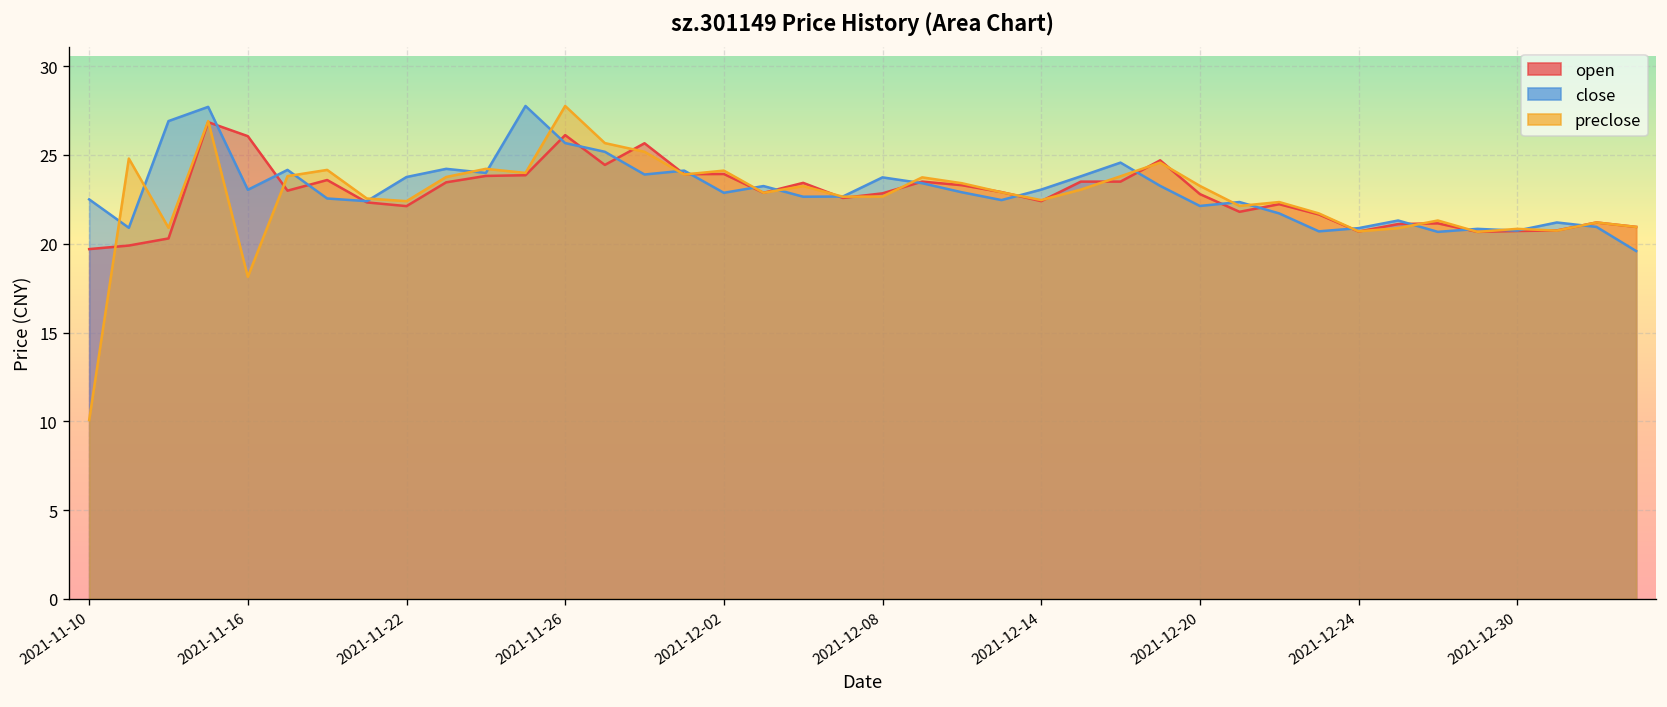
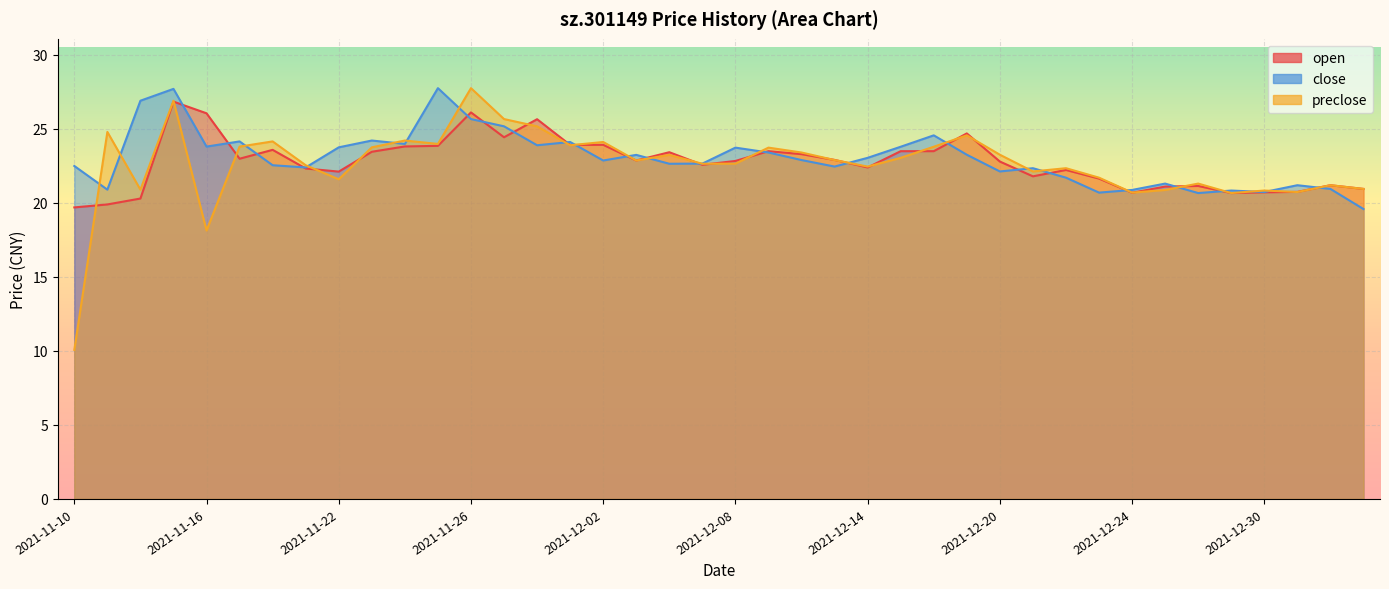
  {
    "open": {
      "2021-11-10": 19.7,
      "2021-11-16": 26.1,
      "2021-11-22": 22.1,
      "2021-11-26": 26.1,
      "2021-12-02": 23.9,
      "2021-12-08": 22.8,
      "2021-12-20": 22.8
    },
    "close": {
      "2021-11-10": 22.5,
-     "2021-11-16": 23.0,
+     "2021-11-16": 23.8,
      "2021-11-22": 23.8,
      "2021-11-26": 25.7,
      "2021-12-02": 22.9,
      "2021-12-08": 23.7,
      "2021-12-14": 23.1,
      "2021-12-20": 22.1,
      "2021-12-24": 20.9
    },
    "preclose": {
      "2021-11-10": 10.1,
      "2021-11-16": 18.1,
-     "2021-11-22": 22.4,
+     "2021-11-22": 21.6,
      "2021-11-26": 27.8,
      "2021-12-02": 24.1,
      "2021-12-08": 22.7,
      "2021-12-20": 23.3
    }
  }
